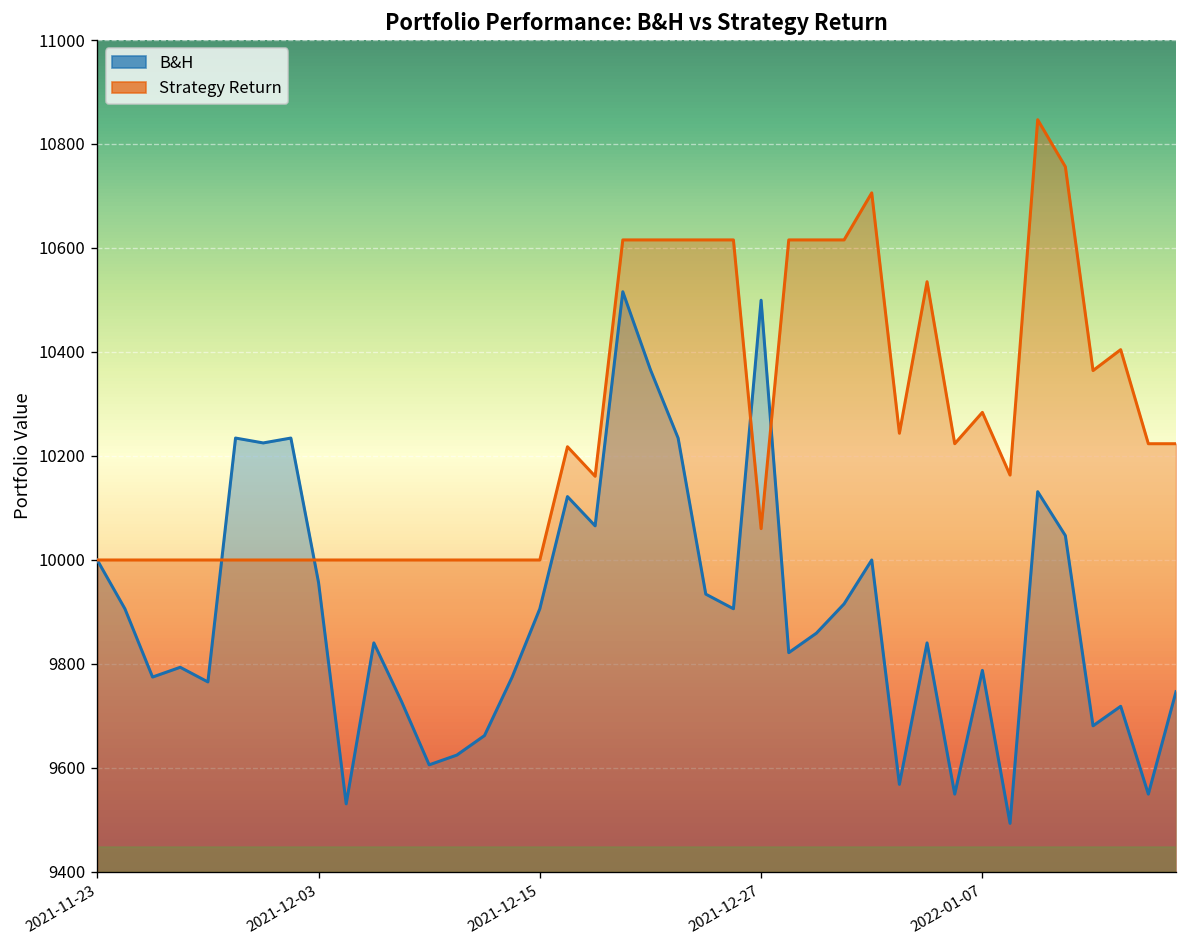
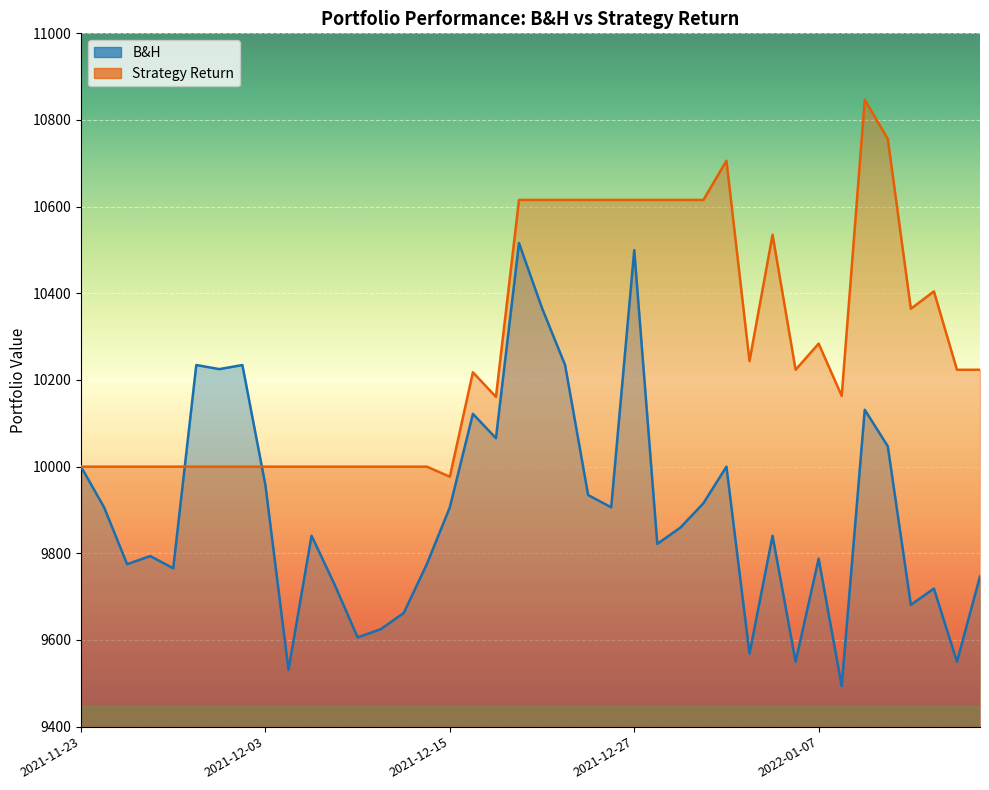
  {
    "B&H": {
      "2021-12-03": 9960,
      "2021-12-15": 9910,
      "2021-12-27": 10500,
      "2022-01-07": 9790
    },
    "Strategy Return": {
      "2021-12-03": 10000,
-     "2021-12-15": 10000,
-     "2021-12-27": 10060,
+     "2021-12-15": 9980,
+     "2021-12-27": 10620,
      "2022-01-07": 10280
    }
  }
